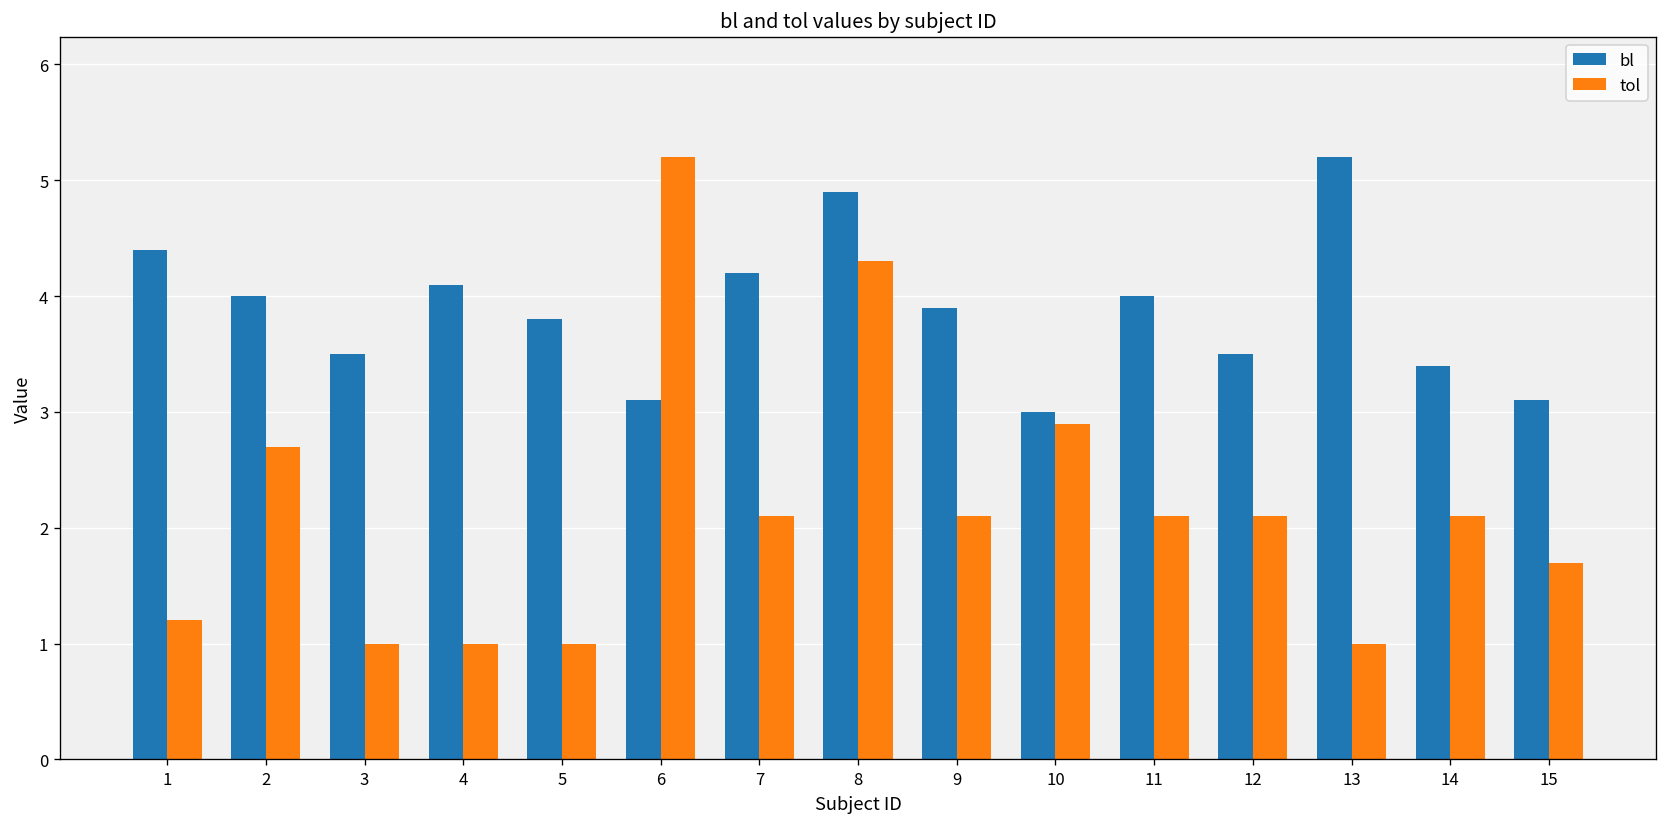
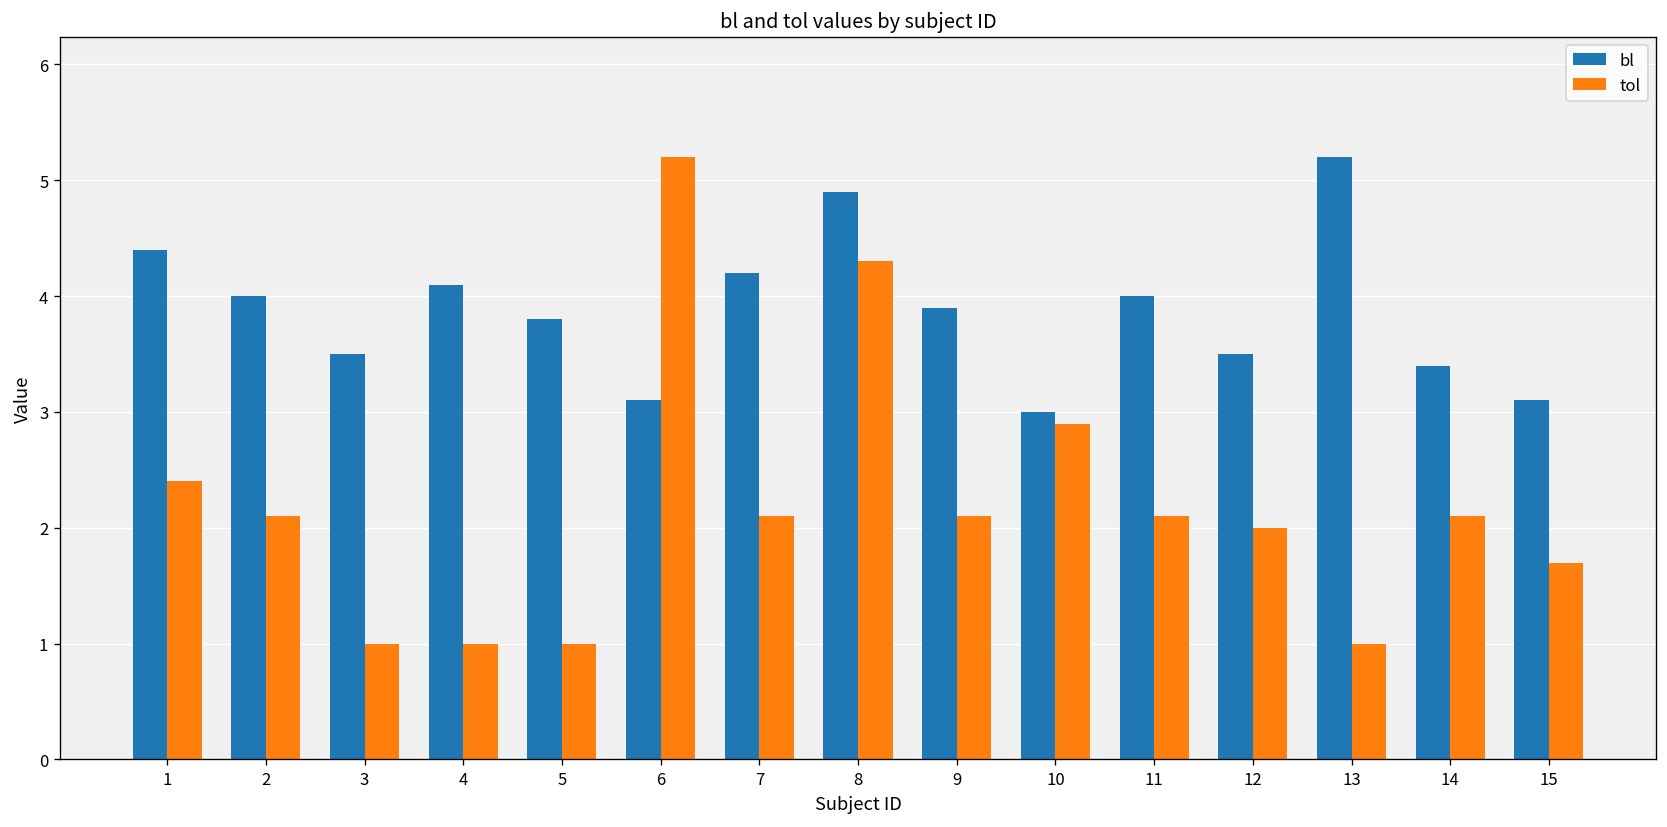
  {
    "bl": {
      "1": 4.4,
      "2": 4.0,
      "3": 3.5,
      "4": 4.1,
      "5": 3.8,
      "6": 3.1,
      "7": 4.2,
      "8": 4.9,
      "9": 3.9,
      "10": 3.0,
      "11": 4.0,
      "12": 3.5,
      "13": 5.2,
      "14": 3.4,
      "15": 3.1
    },
    "tol": {
-     "1": 1.2,
-     "2": 2.7,
+     "1": 2.4,
+     "2": 2.1,
      "3": 1.0,
      "4": 1.0,
      "5": 1.0,
      "6": 5.2,
      "7": 2.1,
      "8": 4.3,
      "9": 2.1,
      "10": 2.9,
      "11": 2.1,
-     "12": 2.1,
+     "12": 2.0,
      "13": 1.0,
      "14": 2.1,
      "15": 1.7
    }
  }
